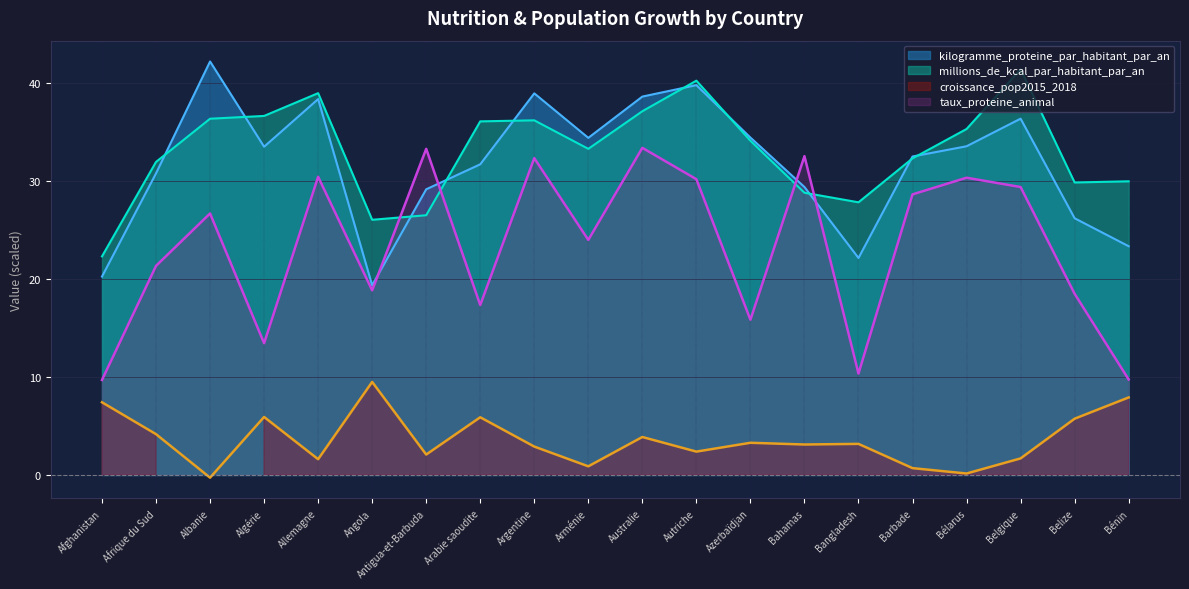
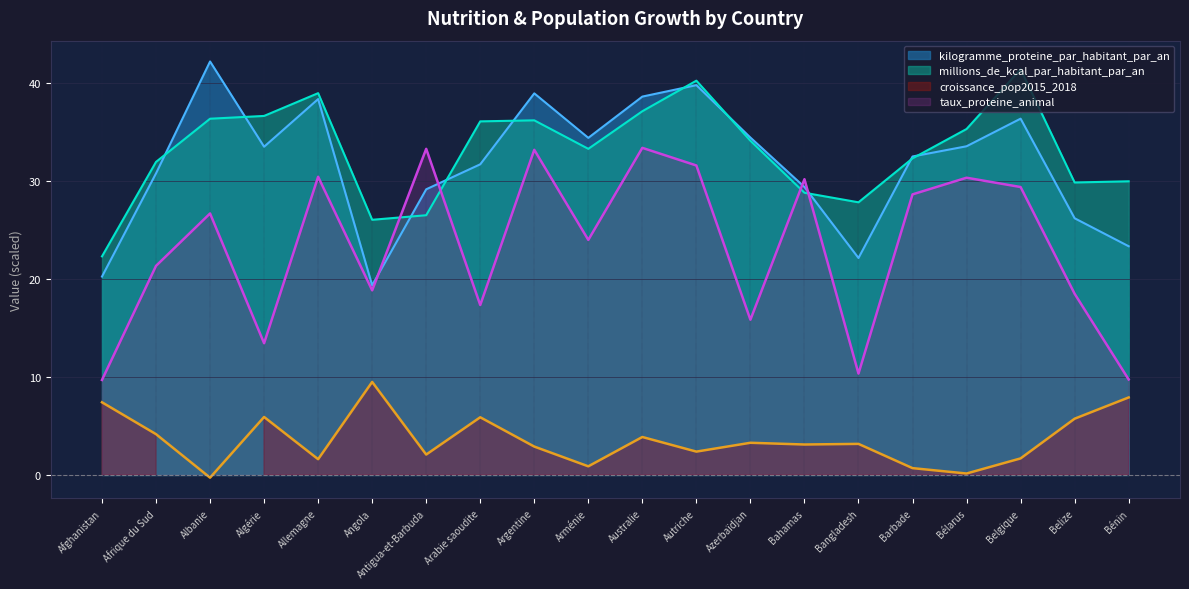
  {
    "taux_proteine_animal": {
      "Afghanistan": 10,
      "Afrique du Sud": 21,
      "Albanie": 27,
      "Algérie": 13,
      "Allemagne": 30,
      "Angola": 19,
      "Antigua-et-Barbuda": 33,
      "Arabie saoudite": 17,
-     "Argentine": 32,
+     "Argentine": 33,
      "Arménie": 24,
      "Australie": 33,
-     "Autriche": 30,
+     "Autriche": 32,
      "Azerbaïdjan": 16,
-     "Bahamas": 33,
+     "Bahamas": 30,
      "Bangladesh": 10,
      "Barbade": 29,
      "Bélarus": 30,
      "Belgique": 29,
      "Belize": 19,
      "Bénin": 10
    }
  }
